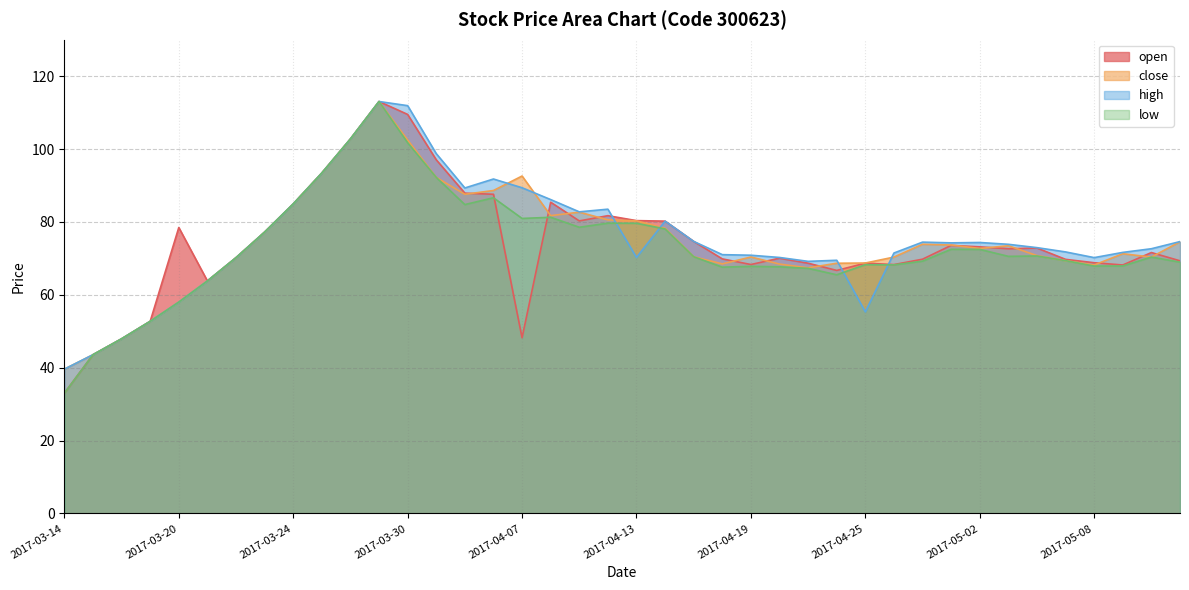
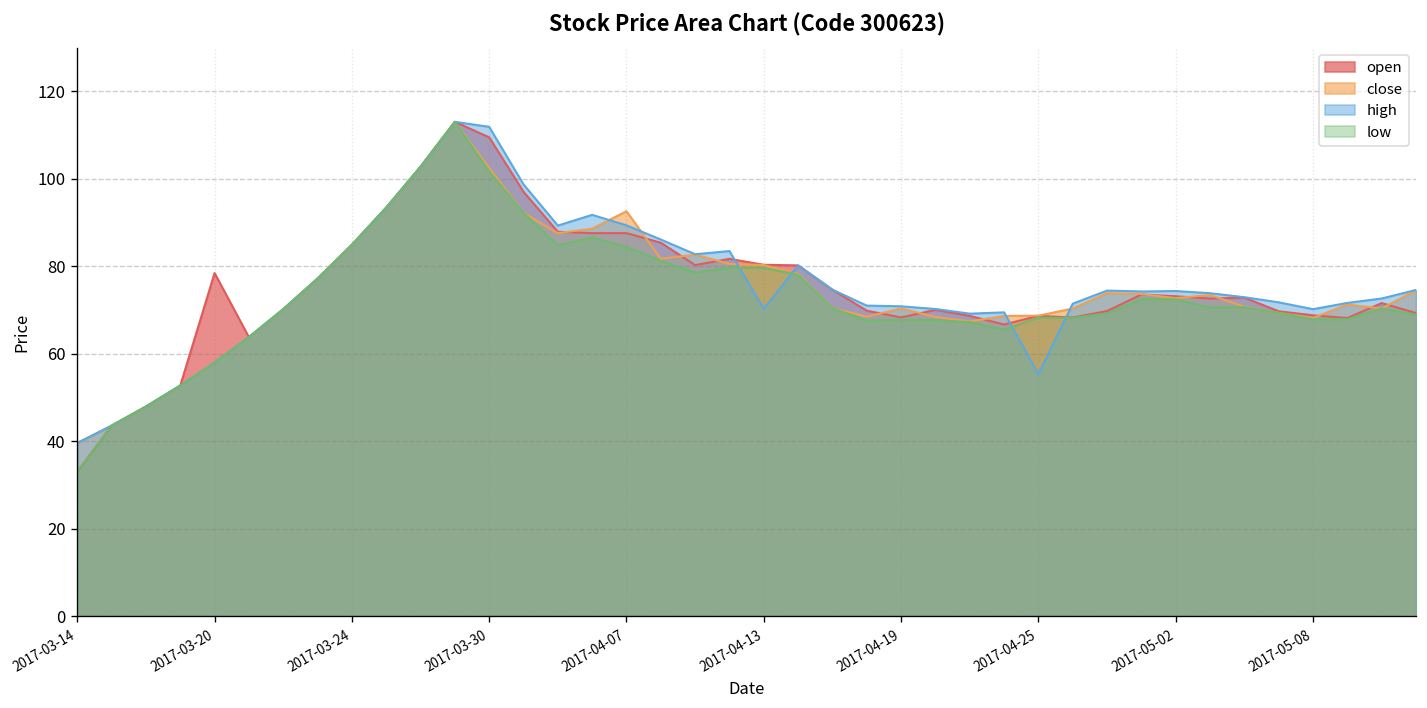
  {
    "open": {
      "2017-03-20": 78,
      "2017-03-30": 110,
-     "2017-04-07": 48
+     "2017-04-07": 88
    },
    "close": {
      "2017-03-30": 102,
      "2017-04-07": 93
    },
    "high": {
      "2017-03-30": 112,
      "2017-04-07": 89,
      "2017-04-13": 70,
      "2017-04-25": 55,
      "2017-05-02": 74,
      "2017-05-08": 70
    },
    "low": {
      "2017-03-30": 102,
-     "2017-04-07": 81
+     "2017-04-07": 84
    }
  }
